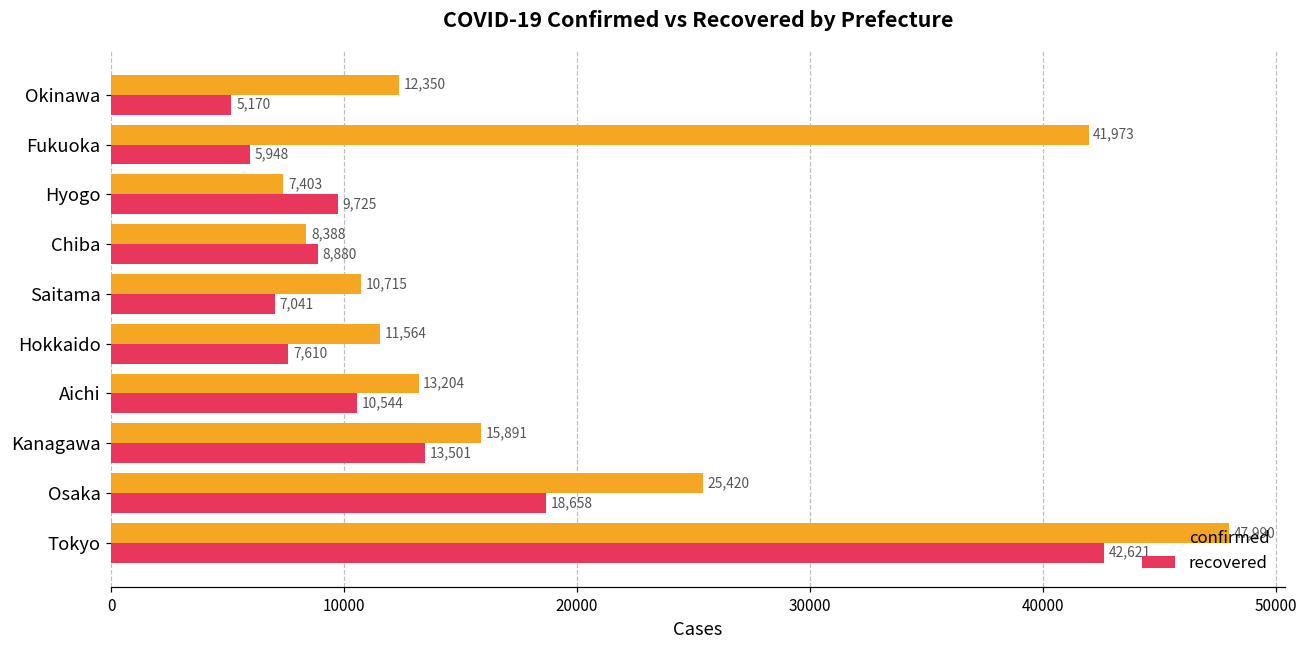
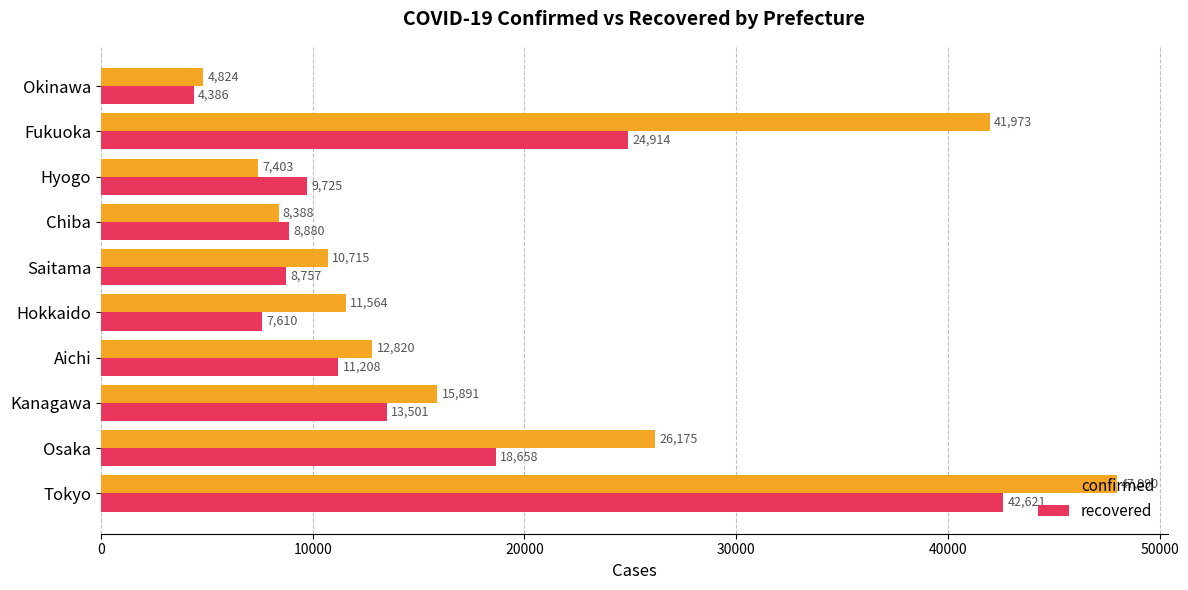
  {
    "confirmed": {
-     "Okinawa": "12,350",
+     "Okinawa": "4,824",
      "Fukuoka": "41,973",
      "Hyogo": "7,403",
      "Chiba": "8,388",
      "Saitama": "10,715",
      "Hokkaido": "11,564",
-     "Aichi": "13,204",
+     "Aichi": "12,820",
      "Kanagawa": "15,891",
-     "Osaka": "25,420",
+     "Osaka": "26,175",
      "Tokyo": "47,990"
    },
    "recovered": {
-     "Okinawa": "5,170",
-     "Fukuoka": "5,948",
+     "Okinawa": "4,386",
+     "Fukuoka": "24,914",
      "Hyogo": "9,725",
      "Chiba": "8,880",
-     "Saitama": "7,041",
+     "Saitama": "8,757",
      "Hokkaido": "7,610",
-     "Aichi": "10,544",
+     "Aichi": "11,208",
      "Kanagawa": "13,501",
      "Osaka": "18,658",
      "Tokyo": "42,621"
    }
  }
